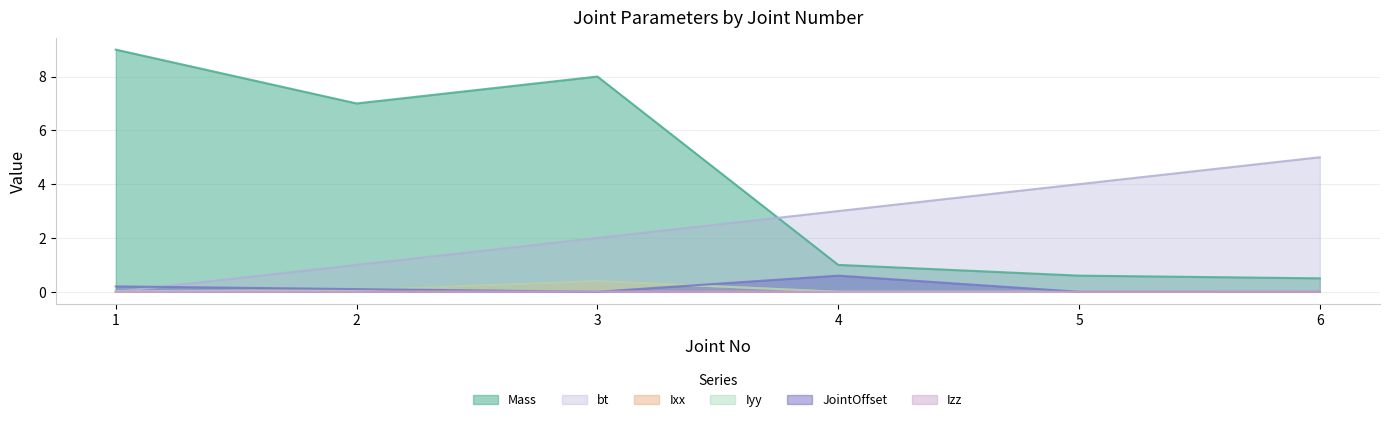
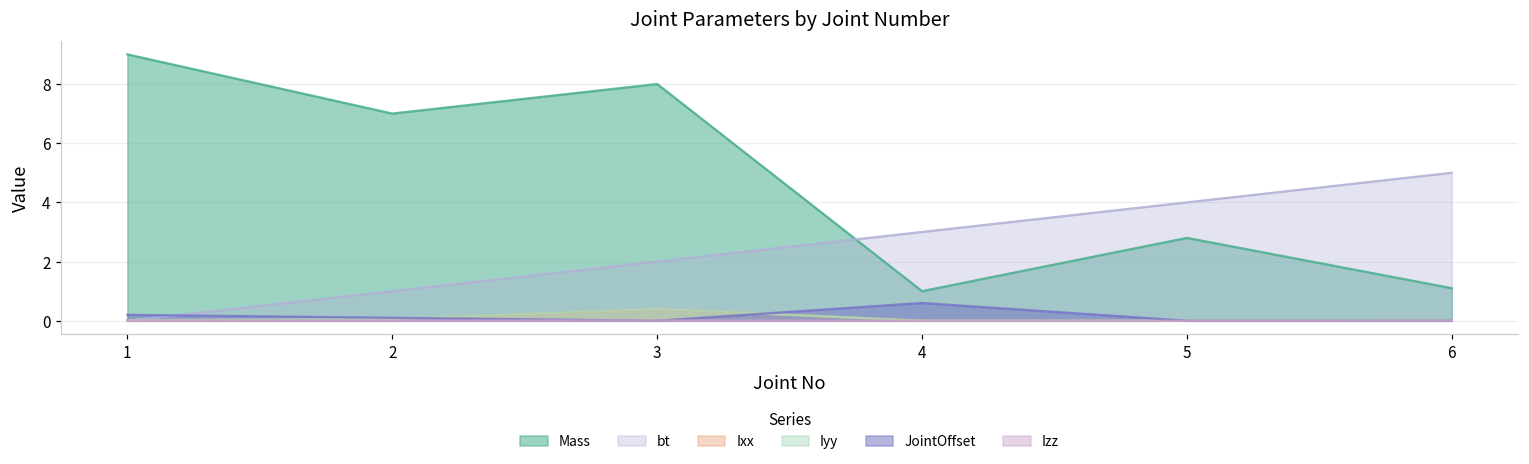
  {
    "Mass": {
      "1": 9.0,
      "2": 7.0,
      "3": 8.0,
      "4": 1.0,
-     "5": 0.6,
-     "6": 0.5
+     "5": 2.8,
+     "6": 1.1
    },
    "JointOffset": {
      "1": 0.2,
      "4": 0.6
    }
  }
